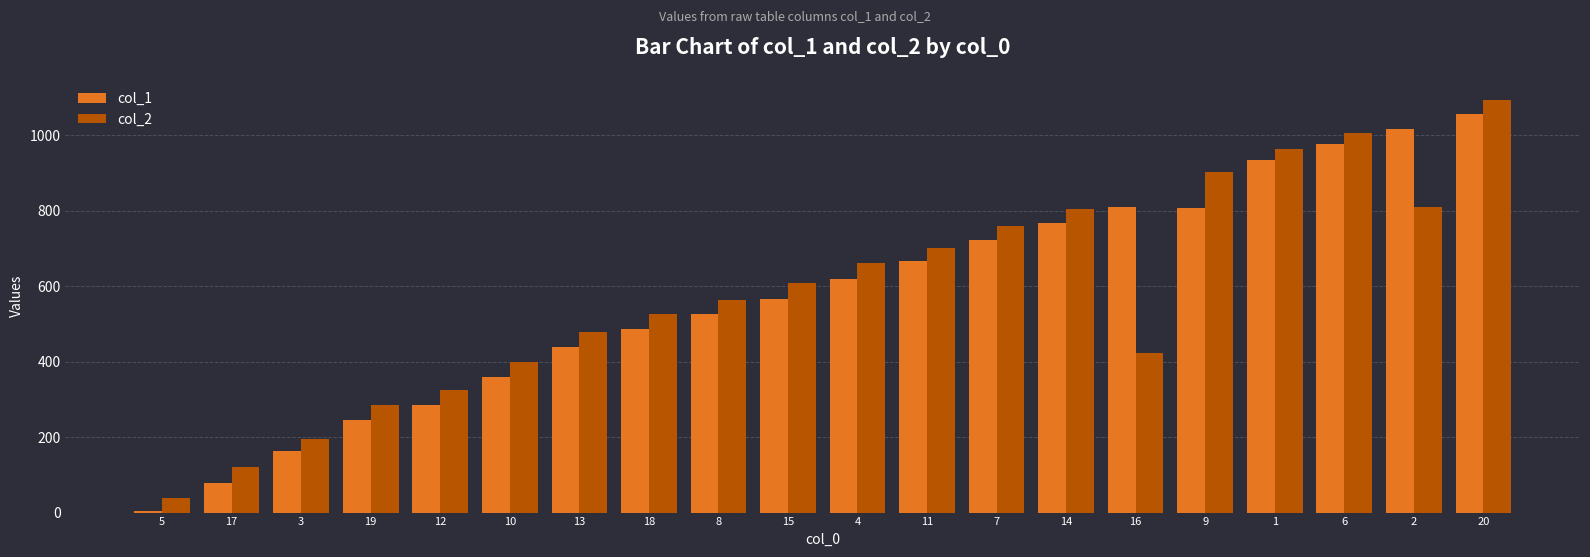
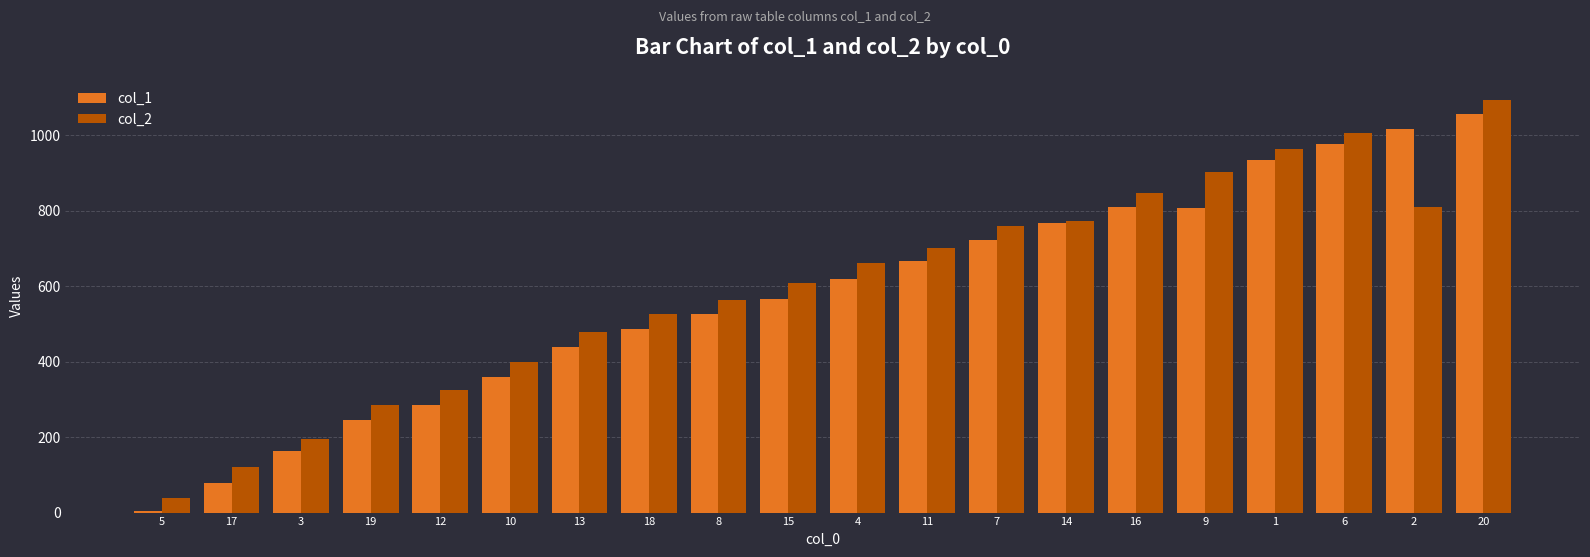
  {
    "col_1": {
      "17": 80,
      "3": 160,
      "19": 240,
      "12": 290,
      "10": 360,
      "13": 440,
      "18": 490,
      "8": 530,
      "15": 570,
      "4": 620,
      "11": 670,
      "7": 720,
      "14": 770,
      "16": 810,
      "9": 810,
      "1": 930,
      "6": 980,
      "2": 1020,
      "20": 1060
    },
    "col_2": {
      "5": 40,
      "17": 120,
      "3": 200,
      "19": 290,
      "12": 330,
      "10": 400,
      "13": 480,
      "18": 530,
      "8": 560,
      "15": 610,
      "4": 660,
      "11": 700,
      "7": 760,
-     "14": 810,
-     "16": 420,
+     "14": 770,
+     "16": 850,
      "9": 900,
      "1": 960,
      "6": 1010,
      "2": 810,
      "20": 1090
    }
  }
